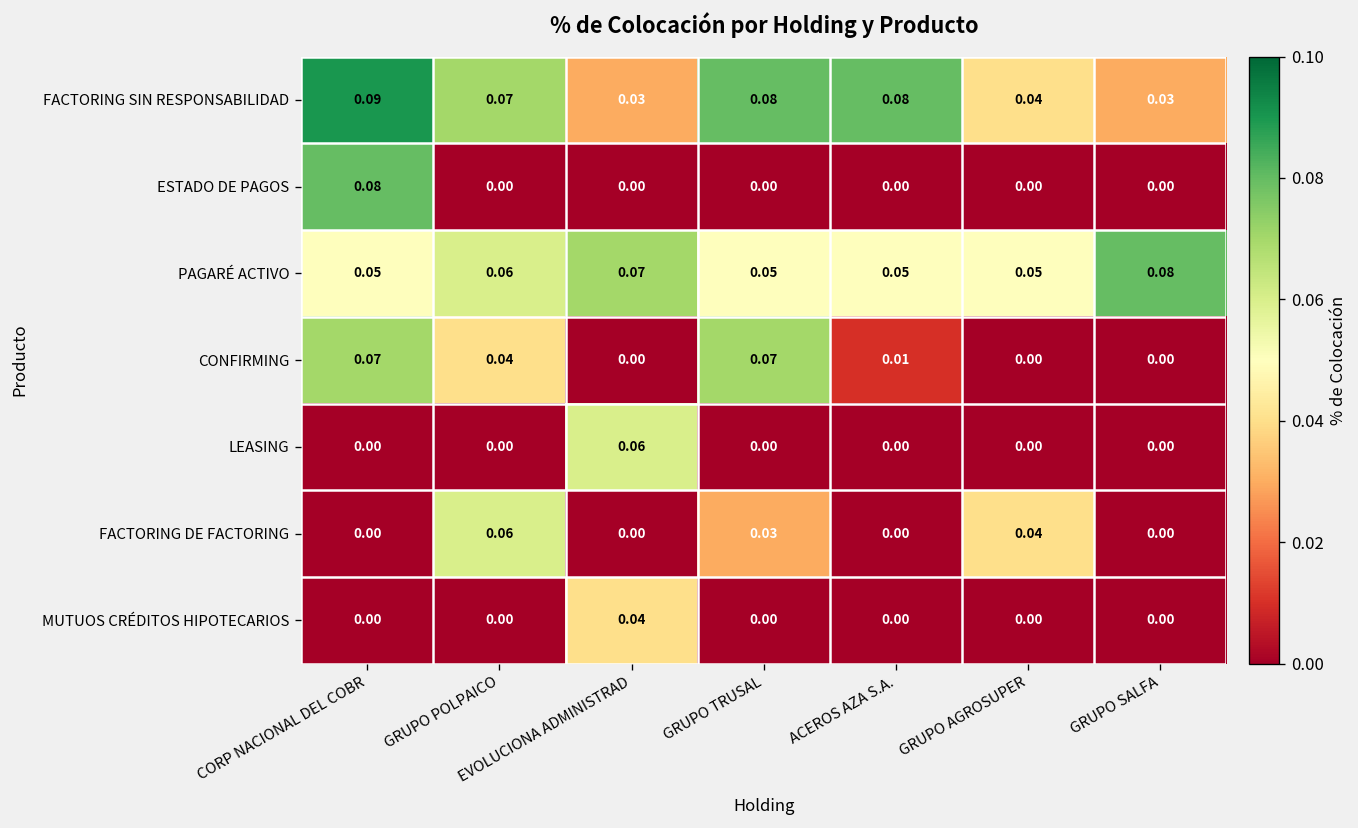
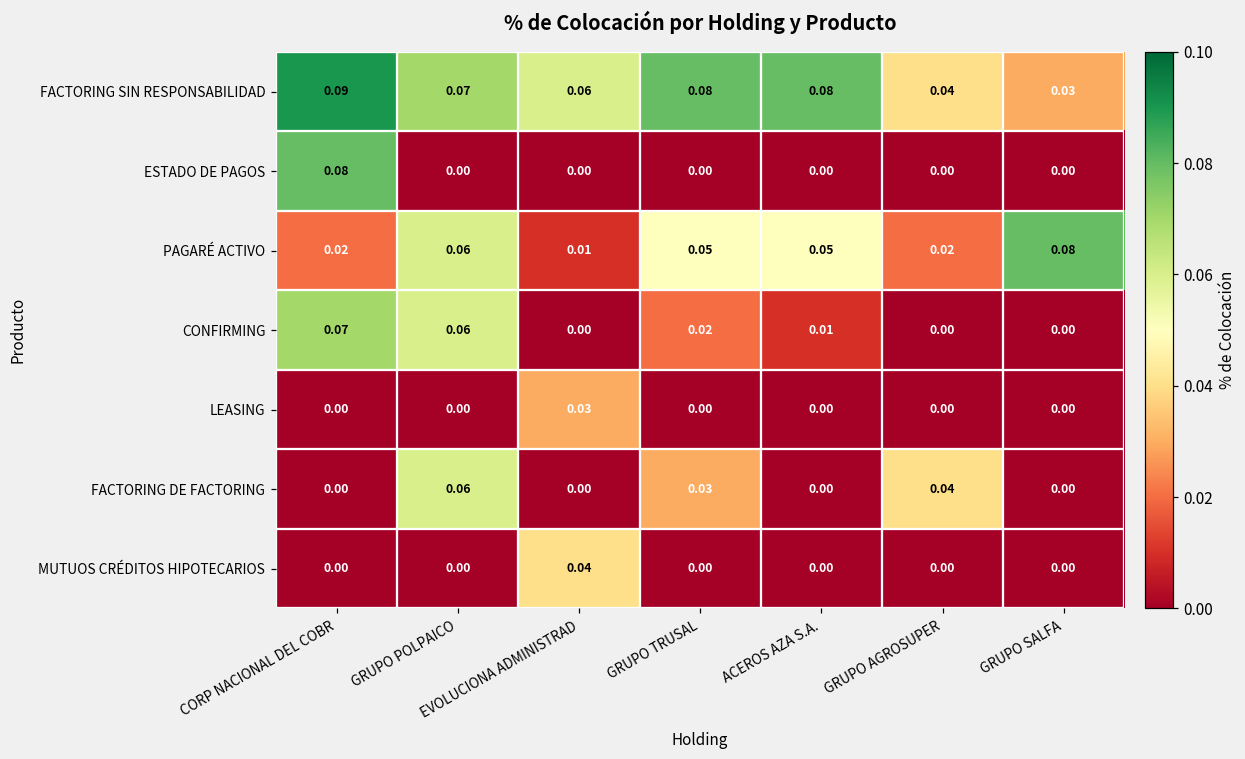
  {
    "FACTORING SIN RESPONSABILIDAD": {
      "CORP NACIONAL DEL COBR": 0.09,
      "GRUPO POLPAICO": 0.07,
-     "EVOLUCIONA ADMINISTRAD": 0.03,
+     "EVOLUCIONA ADMINISTRAD": 0.06,
      "GRUPO TRUSAL": 0.08,
      "ACEROS AZA S.A.": 0.08,
      "GRUPO AGROSUPER": 0.04,
      "GRUPO SALFA": 0.03
    },
    "ESTADO DE PAGOS": {
      "CORP NACIONAL DEL COBR": 0.08,
      "GRUPO POLPAICO": 0.00,
      "EVOLUCIONA ADMINISTRAD": 0.00,
      "GRUPO TRUSAL": 0.00,
      "ACEROS AZA S.A.": 0.00,
      "GRUPO AGROSUPER": 0.00,
      "GRUPO SALFA": 0.00
    },
    "PAGARÉ ACTIVO": {
-     "CORP NACIONAL DEL COBR": 0.05,
+     "CORP NACIONAL DEL COBR": 0.02,
      "GRUPO POLPAICO": 0.06,
-     "EVOLUCIONA ADMINISTRAD": 0.07,
+     "EVOLUCIONA ADMINISTRAD": 0.01,
      "GRUPO TRUSAL": 0.05,
      "ACEROS AZA S.A.": 0.05,
-     "GRUPO AGROSUPER": 0.05,
+     "GRUPO AGROSUPER": 0.02,
      "GRUPO SALFA": 0.08
    },
    "CONFIRMING": {
      "CORP NACIONAL DEL COBR": 0.07,
-     "GRUPO POLPAICO": 0.04,
+     "GRUPO POLPAICO": 0.06,
      "EVOLUCIONA ADMINISTRAD": 0.00,
-     "GRUPO TRUSAL": 0.07,
+     "GRUPO TRUSAL": 0.02,
      "ACEROS AZA S.A.": 0.01,
      "GRUPO AGROSUPER": 0.00,
      "GRUPO SALFA": 0.00
    },
    "LEASING": {
      "CORP NACIONAL DEL COBR": 0.00,
      "GRUPO POLPAICO": 0.00,
-     "EVOLUCIONA ADMINISTRAD": 0.06,
+     "EVOLUCIONA ADMINISTRAD": 0.03,
      "GRUPO TRUSAL": 0.00,
      "ACEROS AZA S.A.": 0.00,
      "GRUPO AGROSUPER": 0.00,
      "GRUPO SALFA": 0.00
    },
    "FACTORING DE FACTORING": {
      "CORP NACIONAL DEL COBR": 0.00,
      "GRUPO POLPAICO": 0.06,
      "EVOLUCIONA ADMINISTRAD": 0.00,
      "GRUPO TRUSAL": 0.03,
      "ACEROS AZA S.A.": 0.00,
      "GRUPO AGROSUPER": 0.04,
      "GRUPO SALFA": 0.00
    },
    "MUTUOS CRÉDITOS HIPOTECARIOS": {
      "CORP NACIONAL DEL COBR": 0.00,
      "GRUPO POLPAICO": 0.00,
      "EVOLUCIONA ADMINISTRAD": 0.04,
      "GRUPO TRUSAL": 0.00,
      "ACEROS AZA S.A.": 0.00,
      "GRUPO AGROSUPER": 0.00,
      "GRUPO SALFA": 0.00
    }
  }
